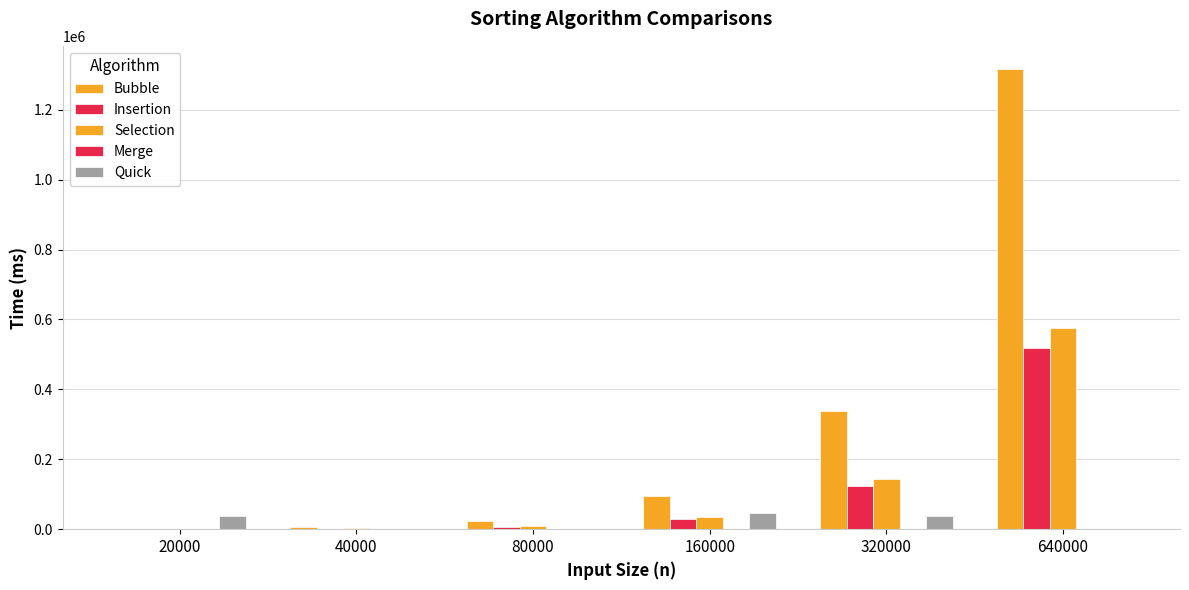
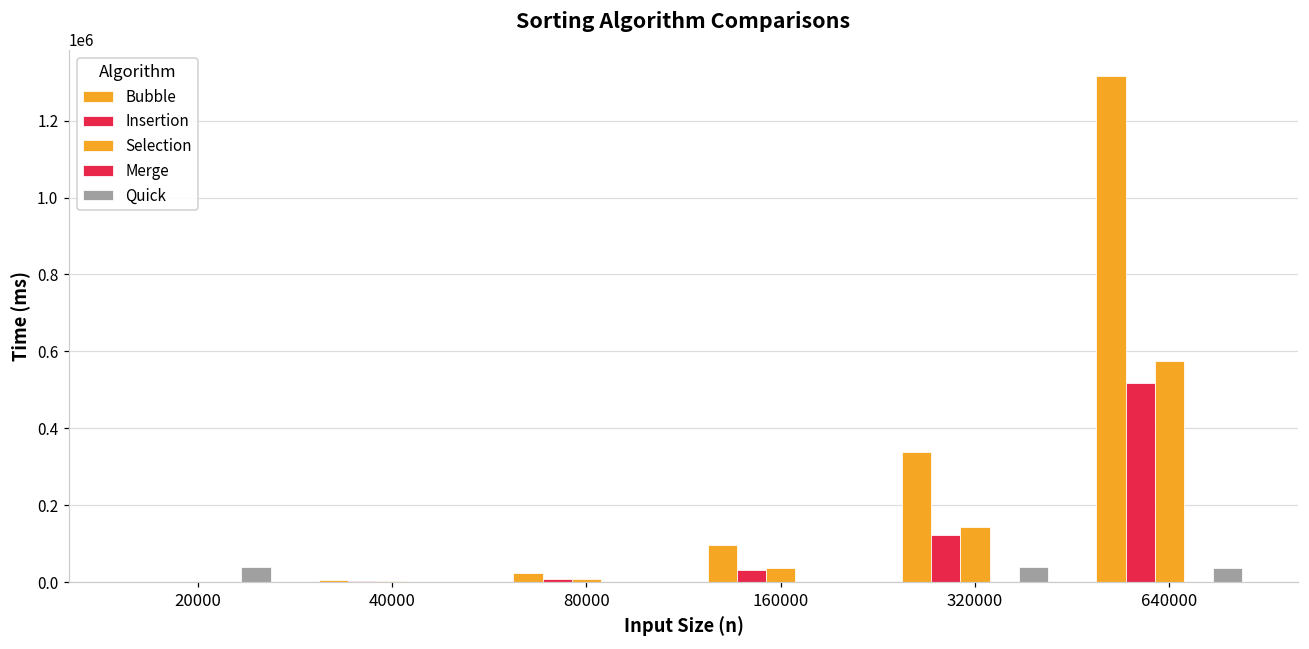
  {
    "Quick": {
      "20000": 40000,
-     "160000": 50000,
+     "160000": 0,
      "320000": 40000,
-     "640000": 0
+     "640000": 40000
    }
  }
